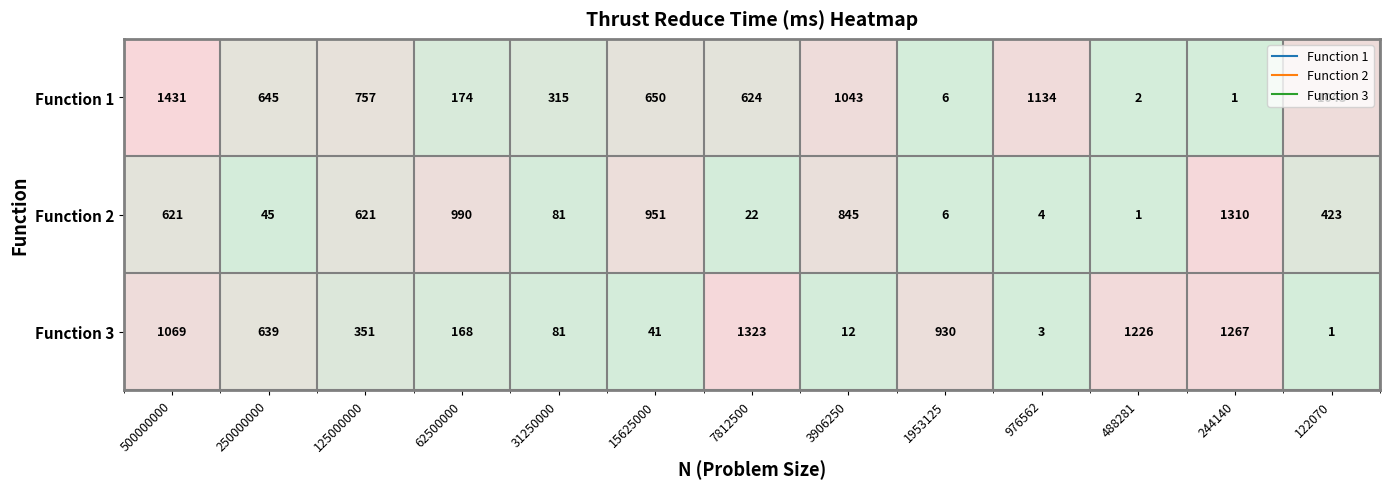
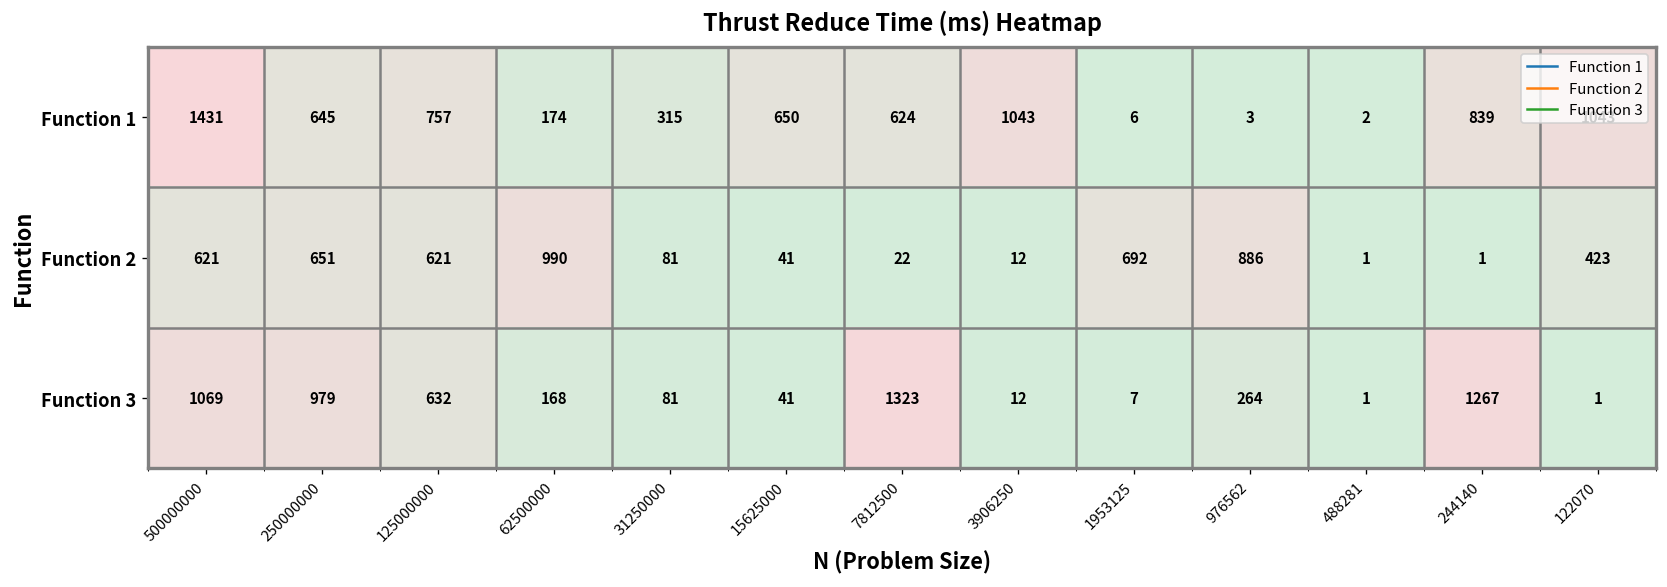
  {
    "Function 1": {
      "500000000": 1431,
      "250000000": 645,
      "125000000": 757,
      "62500000": 174,
      "31250000": 315,
      "15625000": 650,
      "7812500": 624,
      "3906250": 1043,
      "1953125": 6,
-     "976562": 1134,
+     "976562": 3,
      "488281": 2,
-     "244140": 1
+     "244140": 839
    },
    "Function 2": {
      "500000000": 621,
-     "250000000": 45,
+     "250000000": 651,
      "125000000": 621,
      "62500000": 990,
      "31250000": 81,
-     "15625000": 951,
+     "15625000": 41,
      "7812500": 22,
-     "3906250": 845,
-     "1953125": 6,
-     "976562": 4,
+     "3906250": 12,
+     "1953125": 692,
+     "976562": 886,
      "488281": 1,
-     "244140": 1310,
+     "244140": 1,
      "122070": 423
    },
    "Function 3": {
      "500000000": 1069,
-     "250000000": 639,
-     "125000000": 351,
+     "250000000": 979,
+     "125000000": 632,
      "62500000": 168,
      "31250000": 81,
      "15625000": 41,
      "7812500": 1323,
      "3906250": 12,
-     "1953125": 930,
-     "976562": 3,
-     "488281": 1226,
+     "1953125": 7,
+     "976562": 264,
+     "488281": 1,
      "244140": 1267,
      "122070": 1
    }
  }
